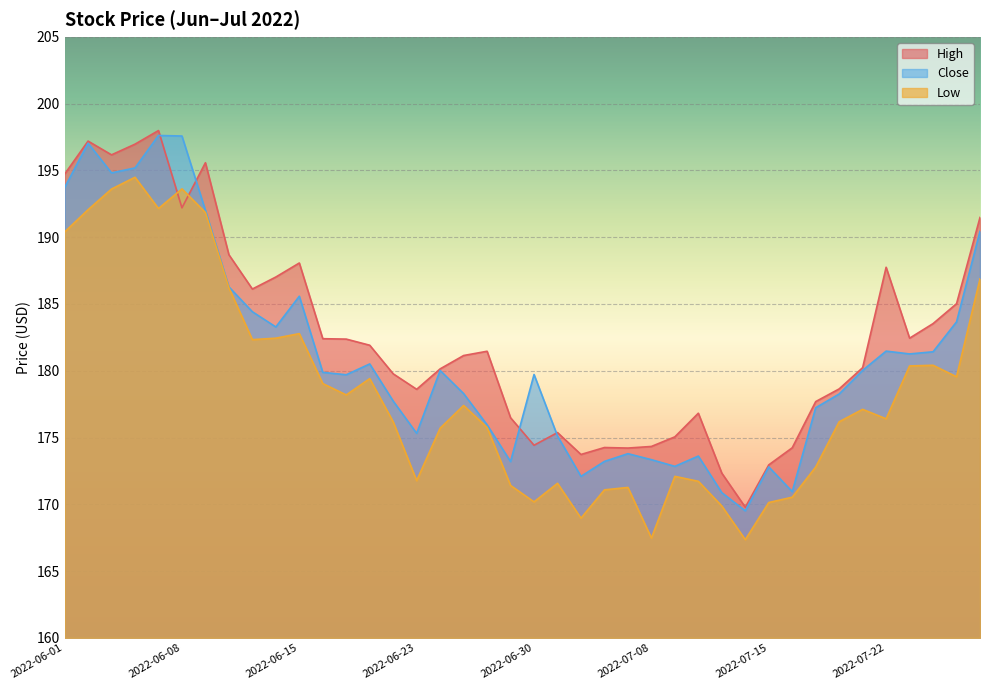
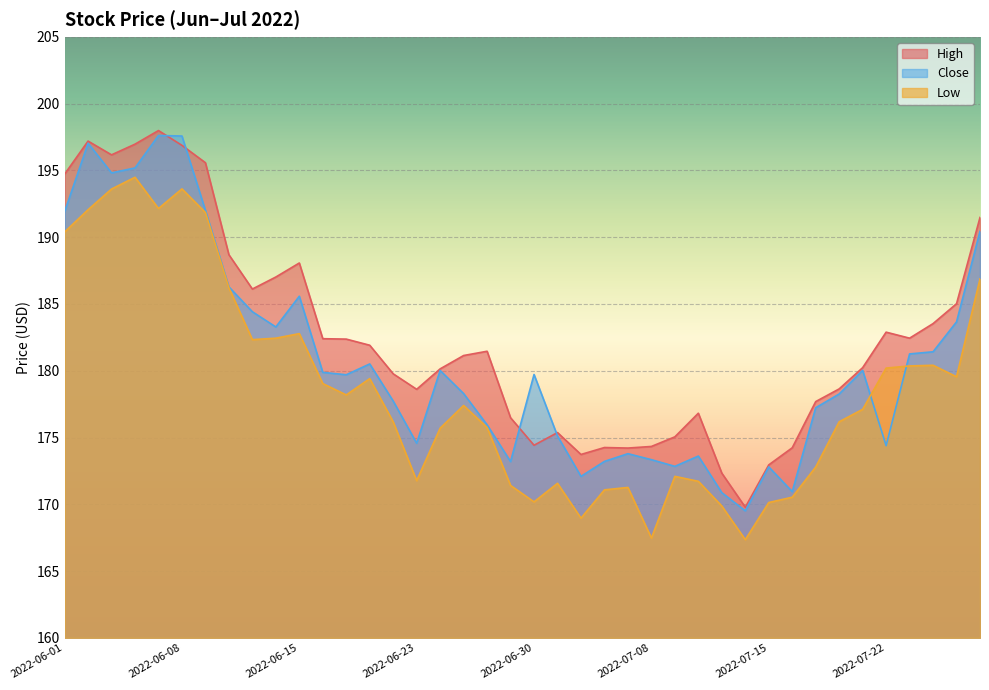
  {
    "High": {
      "2022-06-01": 194.7,
-     "2022-06-08": 192.2,
+     "2022-06-08": 196.9,
      "2022-06-15": 188.1,
      "2022-06-23": 178.6,
      "2022-06-30": 174.4,
      "2022-07-08": 174.3,
-     "2022-07-22": 187.8
+     "2022-07-22": 182.9
    },
    "Close": {
-     "2022-06-01": 193.7,
+     "2022-06-01": 191.9,
      "2022-06-08": 197.6,
      "2022-06-15": 185.6,
-     "2022-06-23": 175.3,
+     "2022-06-23": 174.6,
      "2022-06-30": 179.7,
      "2022-07-08": 173.3,
-     "2022-07-22": 181.5
+     "2022-07-22": 174.4
    },
    "Low": {
      "2022-06-01": 190.4,
      "2022-06-08": 193.6,
      "2022-06-15": 182.8,
      "2022-06-23": 171.8,
      "2022-06-30": 170.2,
      "2022-07-08": 167.5,
      "2022-07-15": 170.1,
-     "2022-07-22": 176.4
+     "2022-07-22": 180.2
    }
  }
